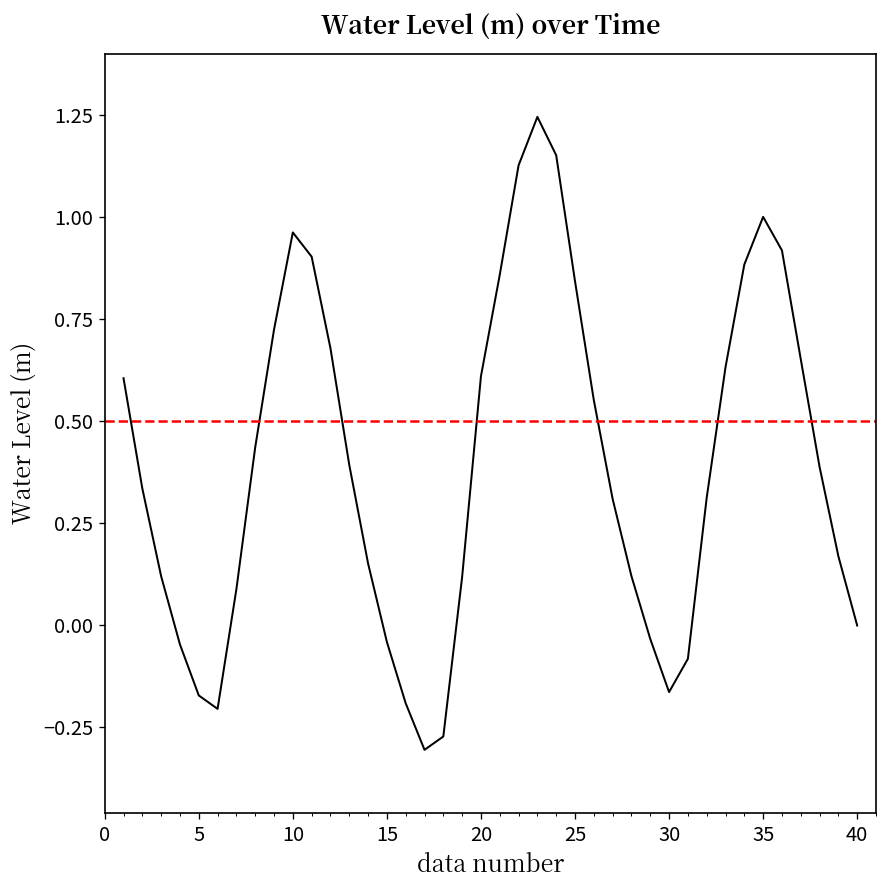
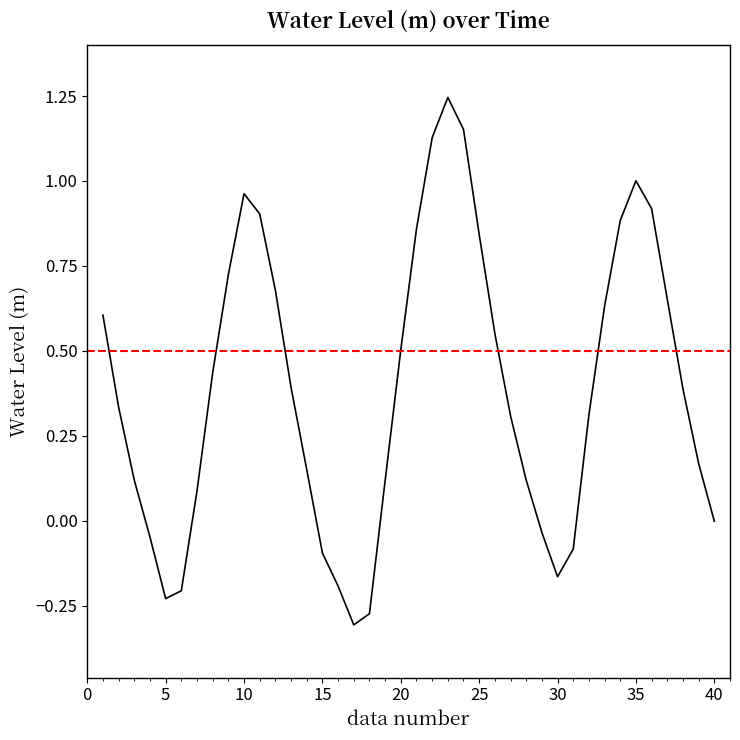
  {
-   "5": -0.17,
+   "5": -0.23,
    "10": 0.96,
-   "15": -0.04,
-   "20": 0.61,
+   "15": -0.10,
+   "20": 0.50,
    "25": 0.84,
    "30": -0.17,
    "35": 1.00,
    "40": 0.00
  }
